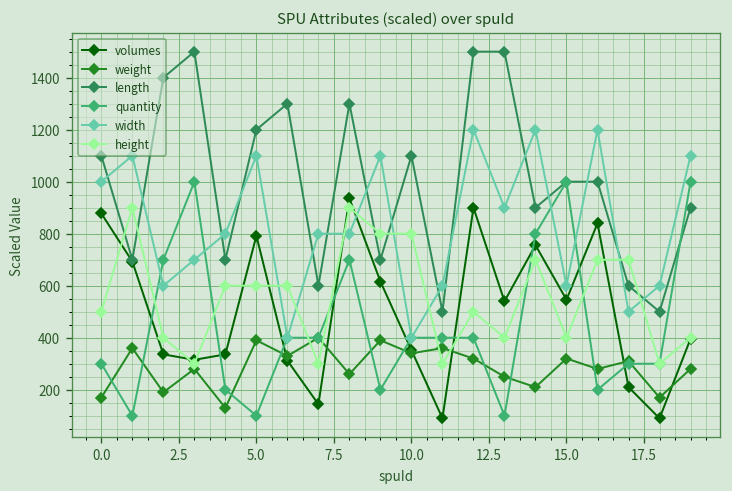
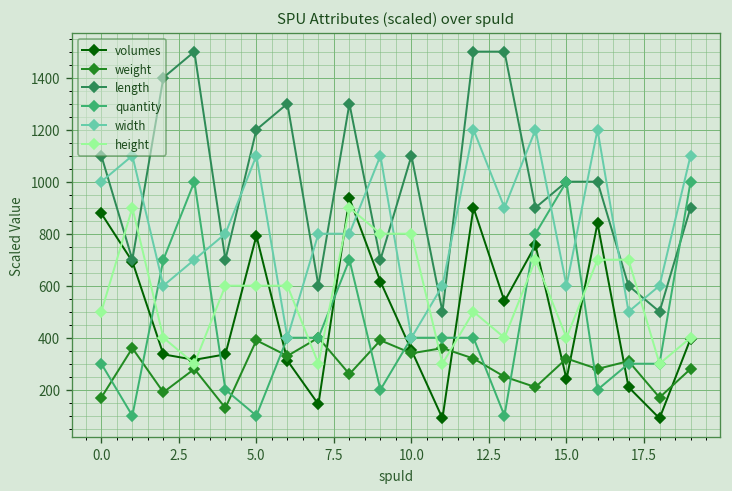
  {
    "volumes": {
      "0.0": 880,
      "5.0": 790,
      "10.0": 350,
-     "15.0": 550
+     "15.0": 240
    },
    "width": {
      "0.0": 1000,
      "5.0": 1100,
      "15.0": 600
    },
    "height": {
      "0.0": 500,
      "5.0": 600,
      "10.0": 800,
      "15.0": 400
    }
  }
